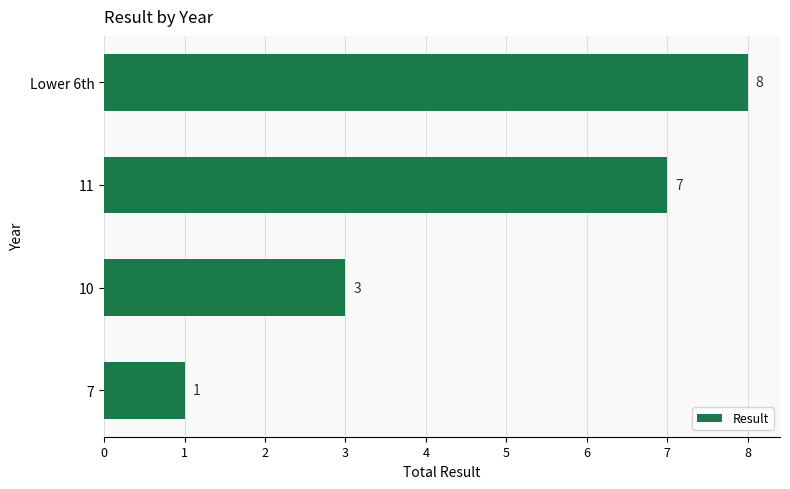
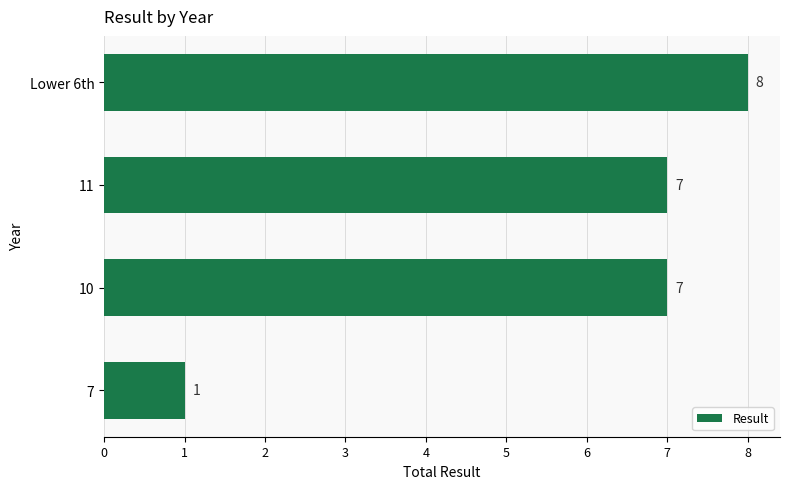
  {
    "Lower 6th": 8,
    "11": 7,
-   "10": 3,
+   "10": 7,
    "7": 1
  }
